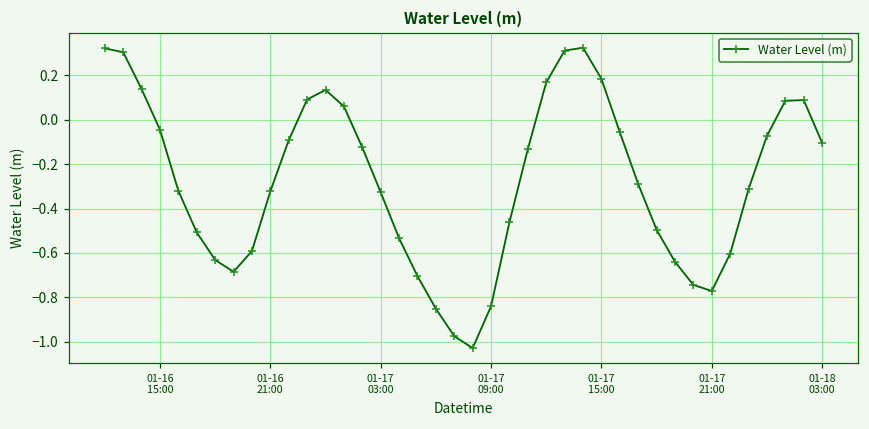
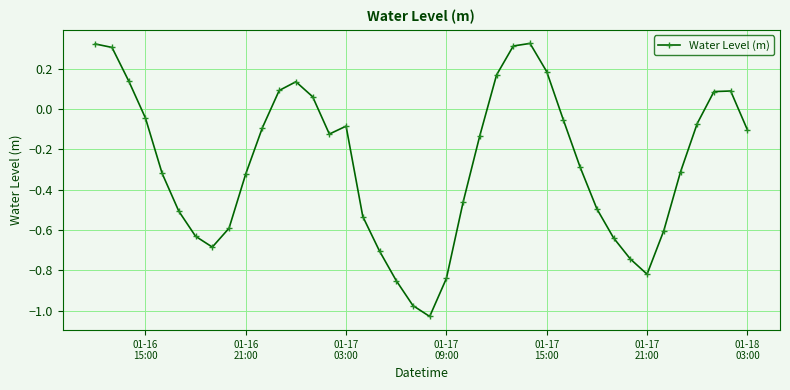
  {
    "01-16 15:00": -0.04,
    "01-16 21:00": -0.32,
-   "01-17 03:00": -0.33,
+   "01-17 03:00": -0.09,
    "01-17 09:00": -0.84,
    "01-17 15:00": 0.18,
-   "01-17 21:00": -0.77,
+   "01-17 21:00": -0.82,
    "01-18 03:00": -0.10
  }
